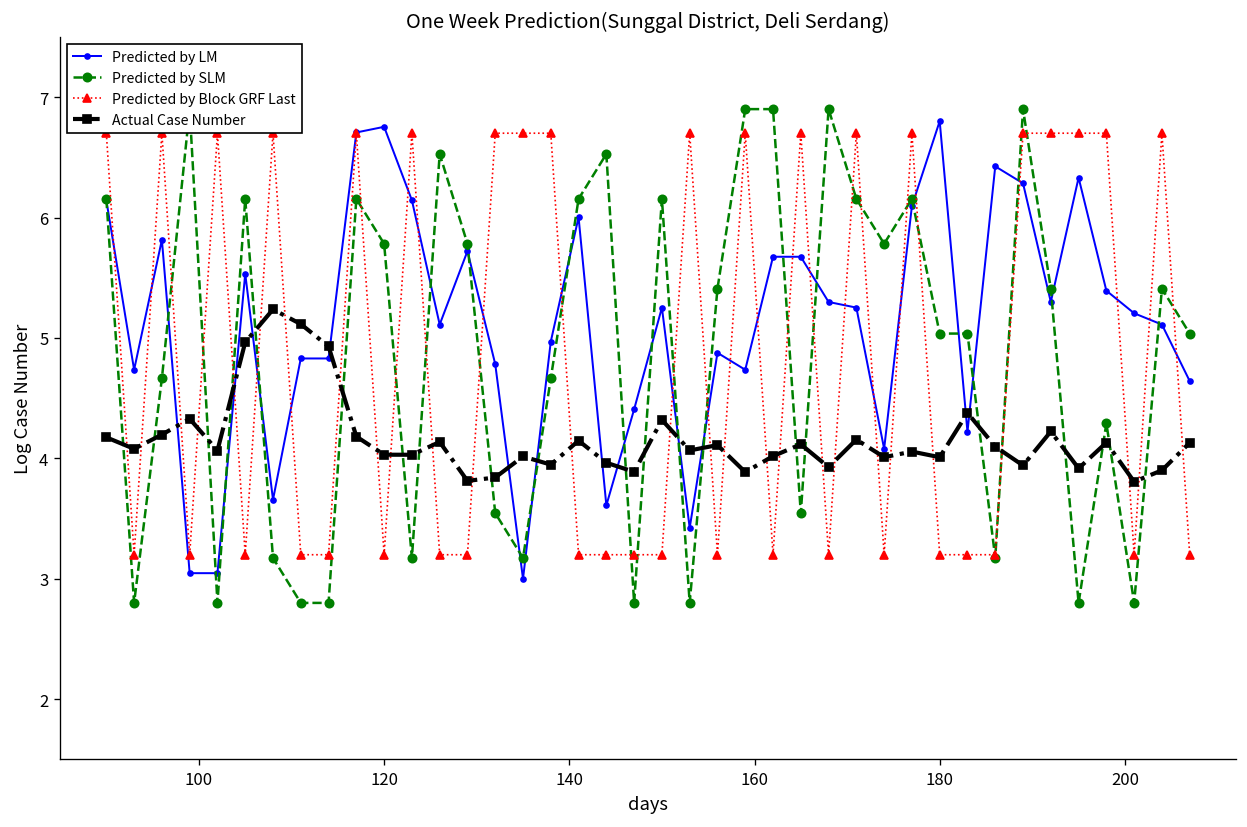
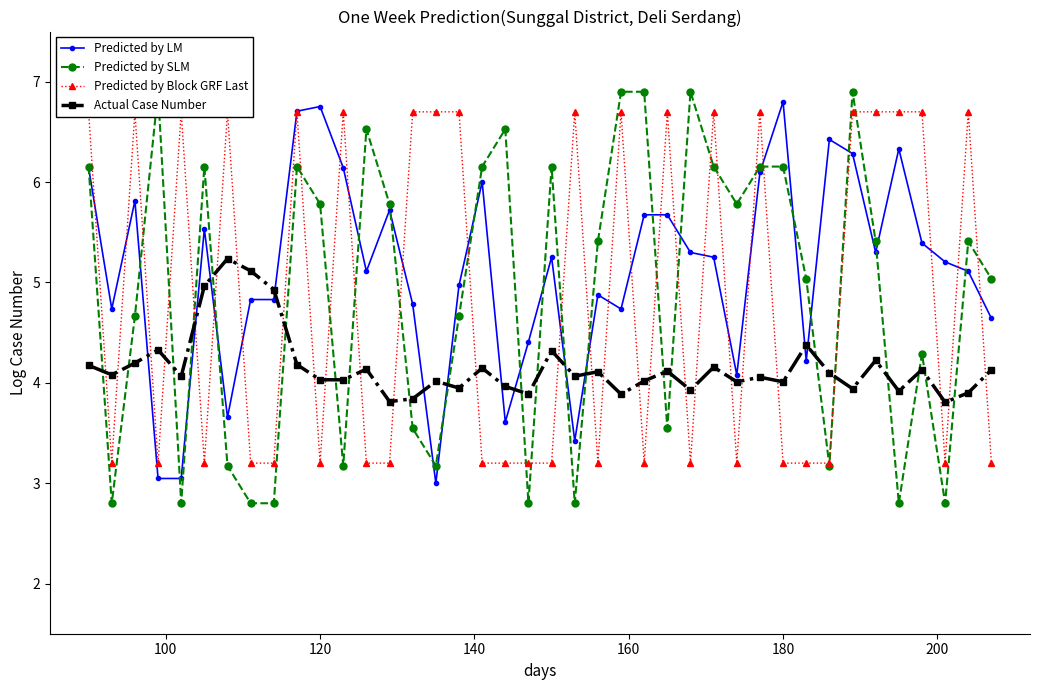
  {
    "Predicted by LM": {
      "120": 6.75,
      "180": 6.80
    },
    "Predicted by SLM": {
      "120": 5.78,
-     "180": 5.04
+     "180": 6.15
    },
    "Predicted by Block GRF Last": {
      "120": 3.20,
      "180": 3.20
    },
    "Actual Case Number": {
      "120": 4.03,
      "180": 4.01
    }
  }
